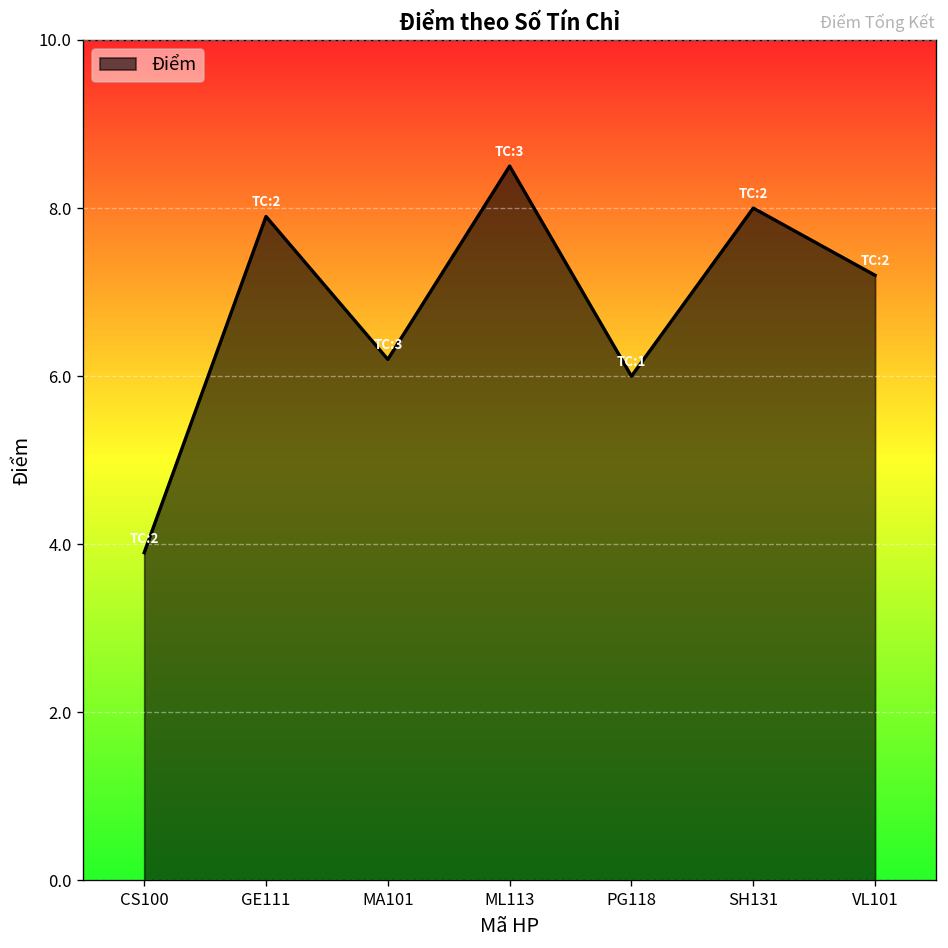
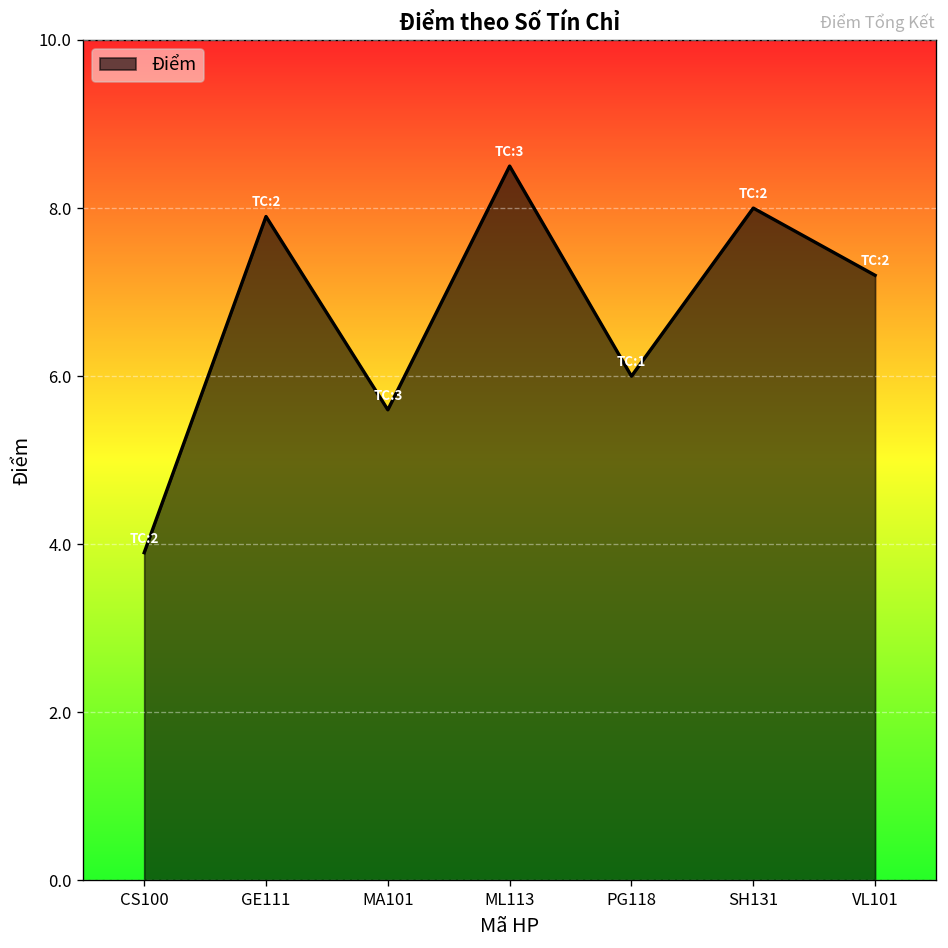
  {
-   "MA101": 6.2
+   "MA101": 5.6
  }
